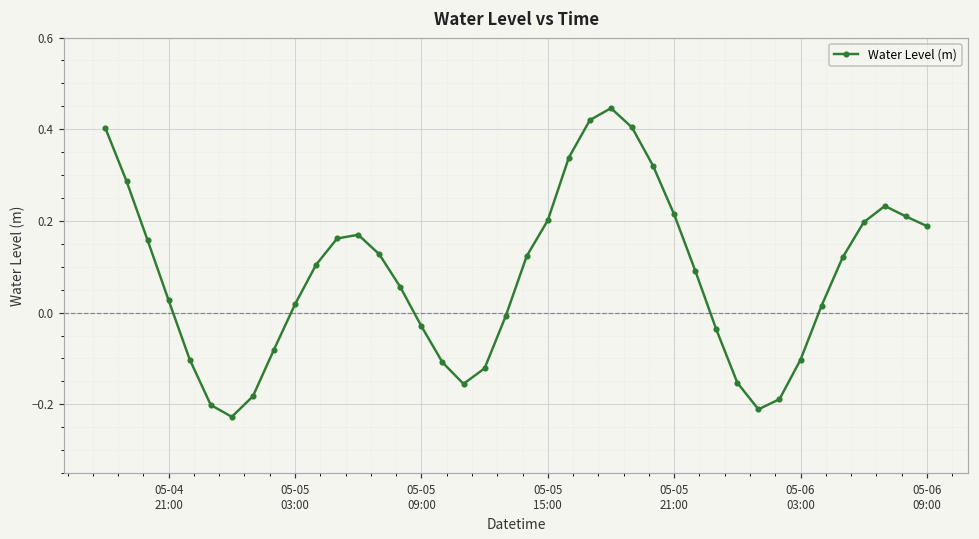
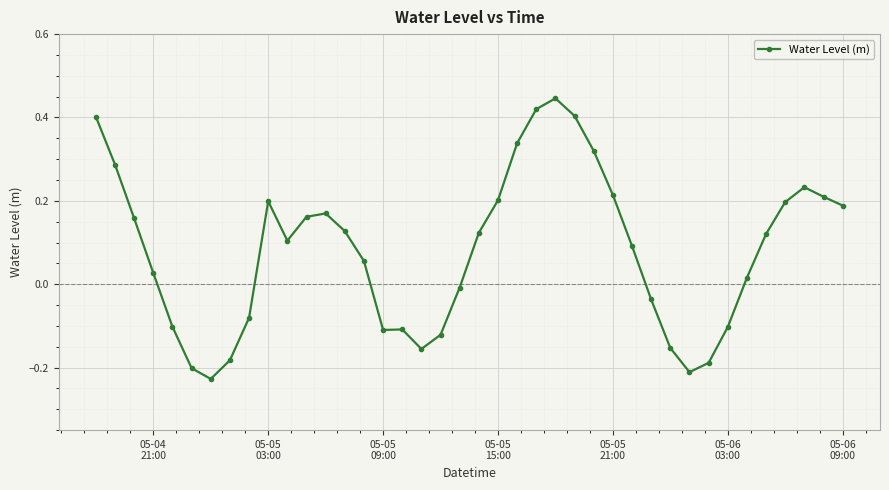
  {
    "05-04 21:00": 0.03,
-   "05-05 03:00": 0.02,
-   "05-05 09:00": -0.03,
+   "05-05 03:00": 0.20,
+   "05-05 09:00": -0.11,
    "05-05 15:00": 0.20,
    "05-05 21:00": 0.21,
    "05-06 03:00": -0.10,
    "05-06 09:00": 0.19
  }
